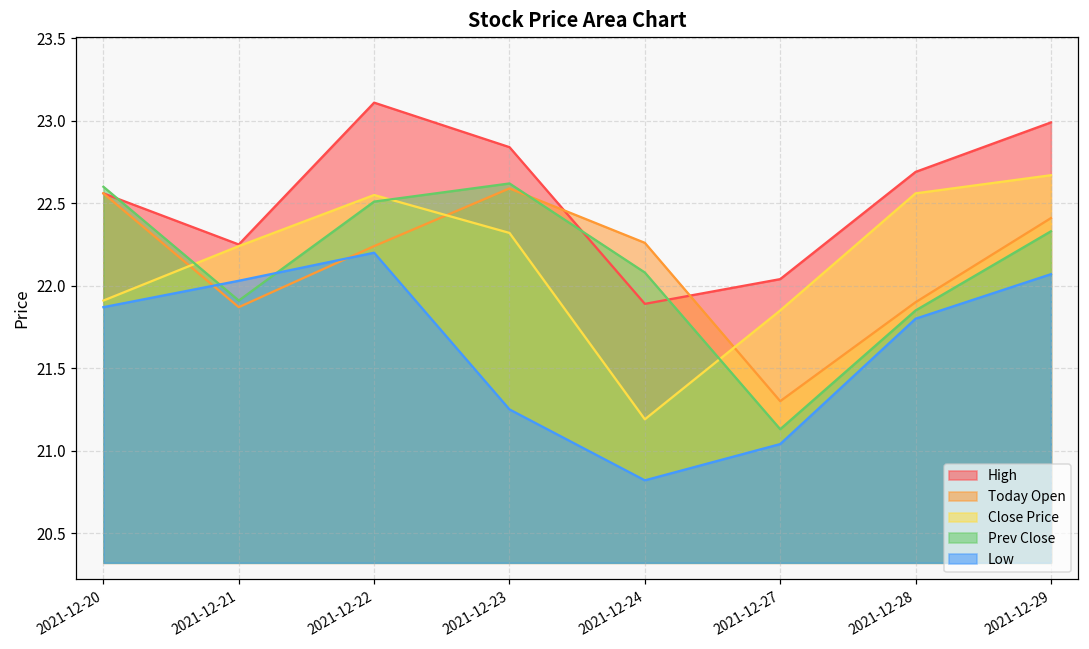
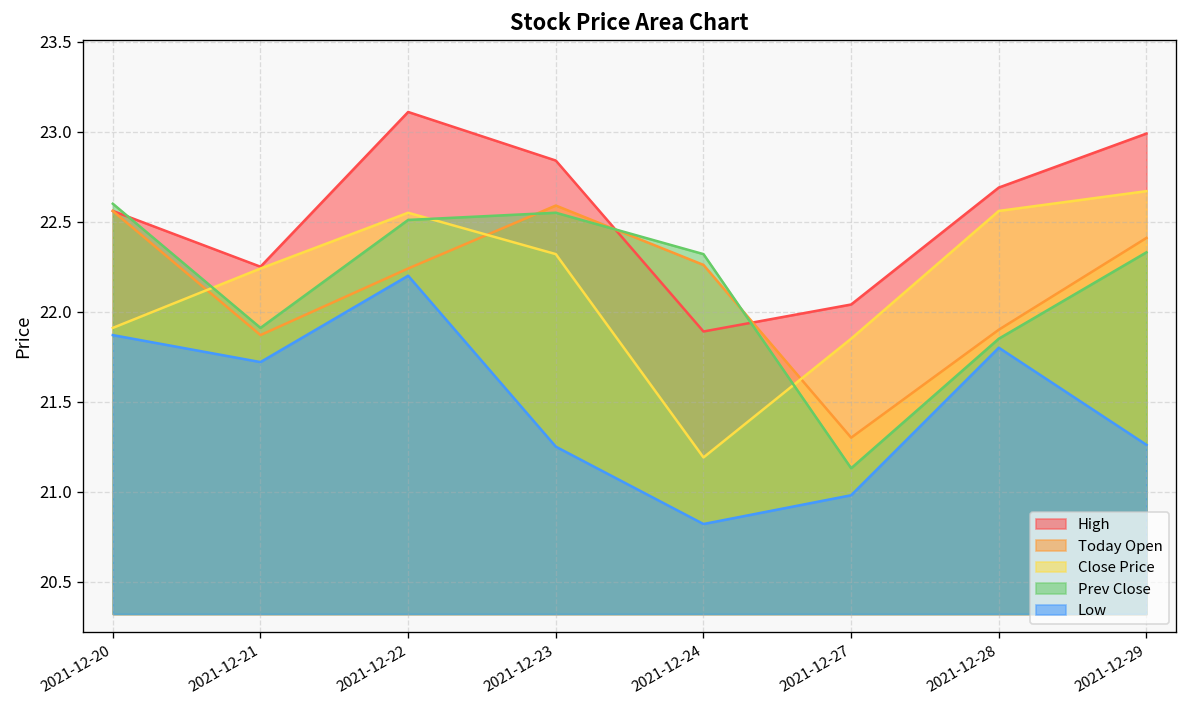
  {
    "High": {
      "2021-12-22": 23.11,
      "2021-12-23": 22.84,
      "2021-12-24": 21.89,
      "2021-12-27": 22.04,
      "2021-12-28": 22.69,
      "2021-12-29": 22.99
    },
    "Prev Close": {
      "2021-12-20": 22.60,
      "2021-12-21": 21.91,
      "2021-12-22": 22.51,
-     "2021-12-23": 22.62,
-     "2021-12-24": 22.08,
+     "2021-12-23": 22.55,
+     "2021-12-24": 22.32,
      "2021-12-27": 21.13,
      "2021-12-28": 21.85,
      "2021-12-29": 22.33
    },
    "Low": {
      "2021-12-20": 21.87,
-     "2021-12-21": 22.03,
+     "2021-12-21": 21.72,
      "2021-12-22": 22.20,
      "2021-12-23": 21.25,
      "2021-12-24": 20.82,
-     "2021-12-27": 21.04,
+     "2021-12-27": 20.98,
      "2021-12-28": 21.80,
-     "2021-12-29": 22.07
+     "2021-12-29": 21.26
    }
  }
